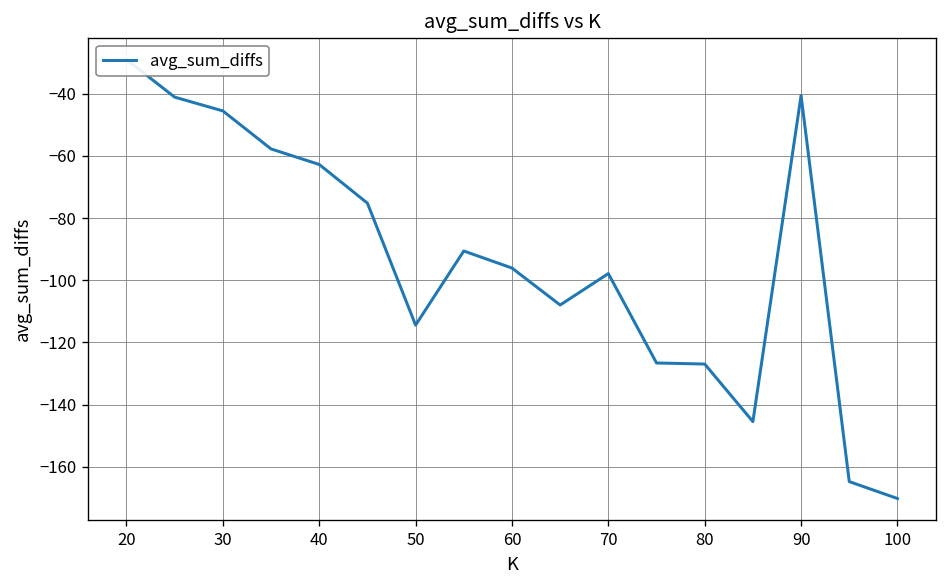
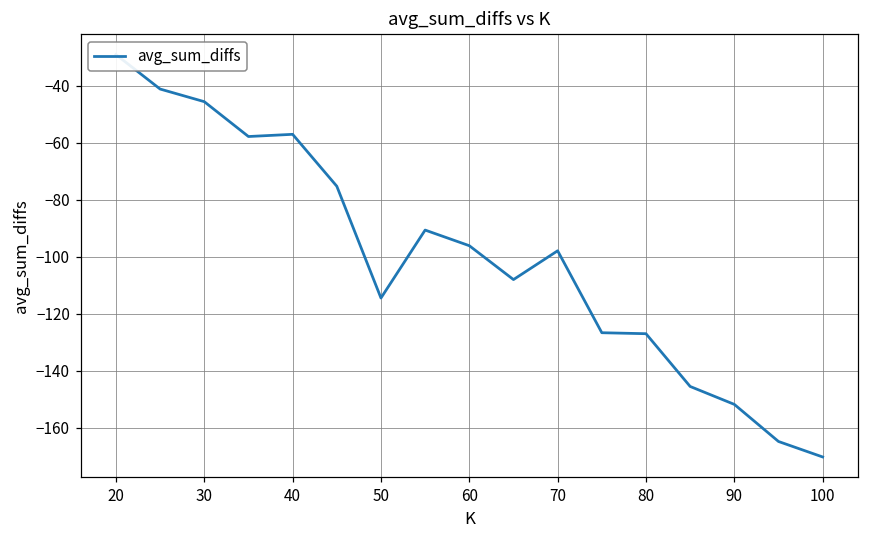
  {
    "30": -46,
-   "40": -63,
+   "40": -57,
    "50": -114,
    "60": -96,
    "70": -98,
    "80": -127,
-   "90": -41,
+   "90": -152,
    "100": -170
  }
